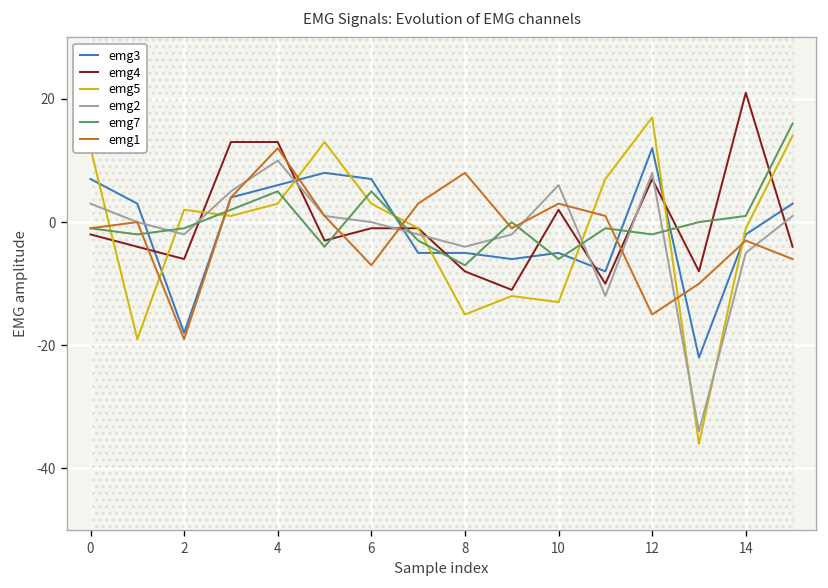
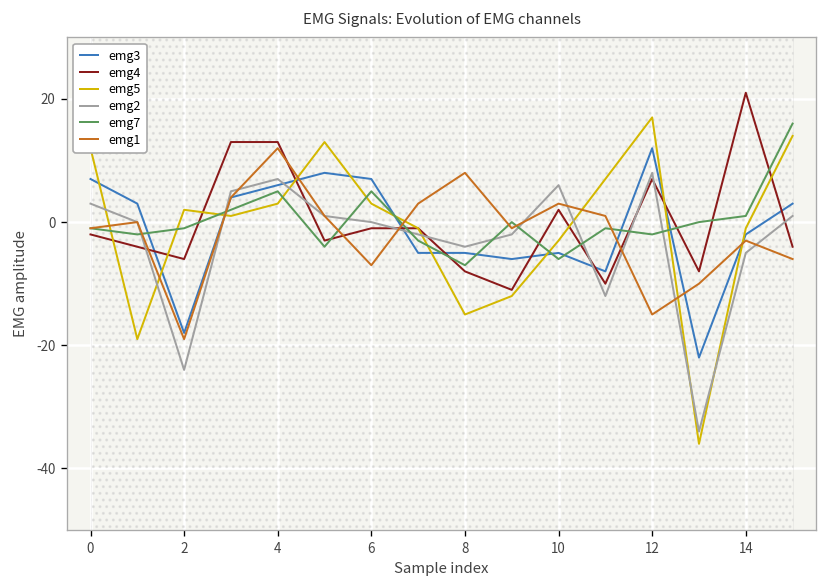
  {
    "emg3": {
      "0": 7,
      "2": -18,
      "4": 6,
      "6": 7,
      "8": -5,
      "10": -5,
      "12": 12,
      "14": -2
    },
    "emg4": {
      "0": -2,
      "2": -6,
      "4": 13,
      "6": -1,
      "8": -8,
      "10": 2,
      "12": 7,
      "14": 21
    },
    "emg5": {
      "0": 12,
      "2": 2,
      "4": 3,
      "6": 3,
      "8": -15,
-     "10": -13,
+     "10": -3,
      "12": 17,
      "14": -1
    },
    "emg2": {
      "0": 3,
-     "2": -2,
-     "4": 10,
+     "2": -24,
+     "4": 7,
      "6": 0,
      "8": -4,
      "10": 6,
      "12": 8,
      "14": -5
    },
    "emg7": {
      "2": -1,
      "4": 5,
      "6": 5,
      "8": -7,
      "10": -6,
      "12": -2,
      "14": 1
    },
    "emg1": {
      "2": -19,
      "4": 12,
      "6": -7,
      "8": 8,
      "10": 3,
      "12": -15,
      "14": -3
    }
  }
